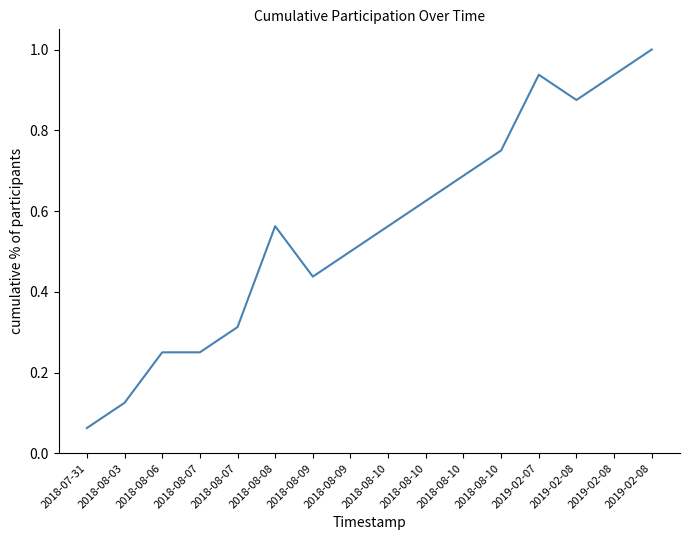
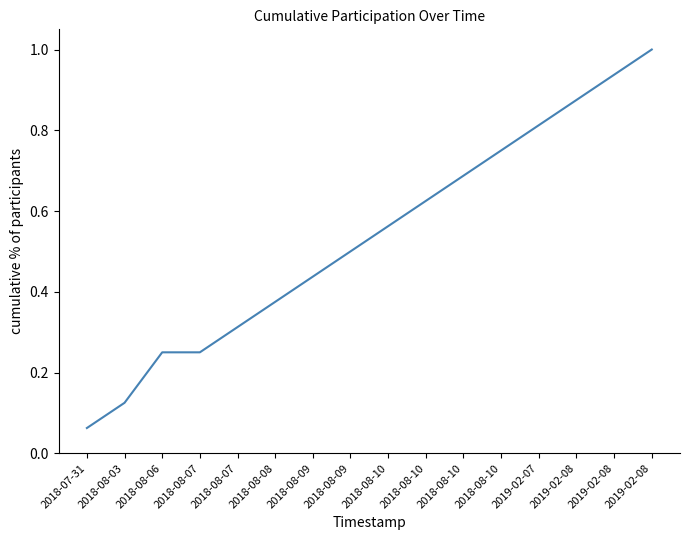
  {
    "2018-07-31": 0.06,
    "2018-08-03": 0.13,
    "2018-08-06": 0.25,
-   "2018-08-08": 0.56,
-   "2019-02-07": 0.94
+   "2018-08-08": 0.38,
+   "2019-02-07": 0.81
  }
